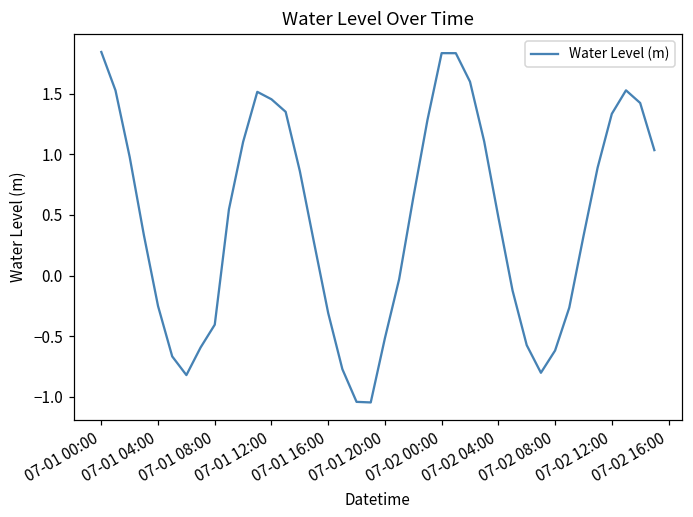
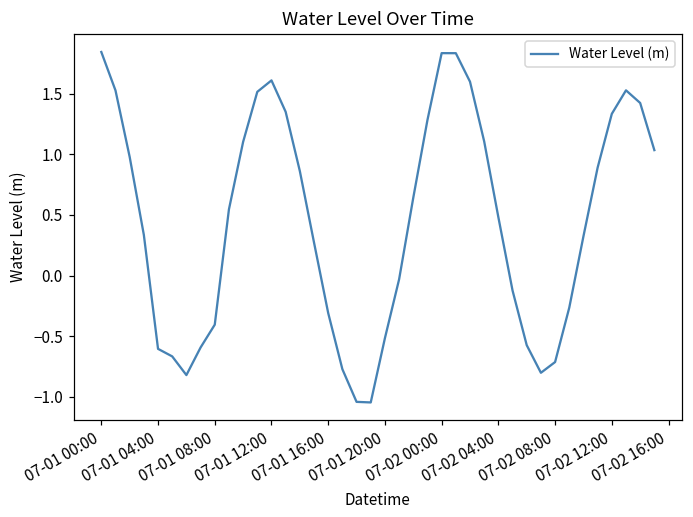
  {
    "07-01 00:00": 1.84,
-   "07-01 04:00": -0.25,
+   "07-01 04:00": -0.60,
    "07-01 08:00": -0.41,
-   "07-01 12:00": 1.45,
+   "07-01 12:00": 1.61,
    "07-01 16:00": -0.31,
    "07-01 20:00": -0.52,
    "07-02 00:00": 1.84,
    "07-02 04:00": 0.48,
-   "07-02 08:00": -0.62,
+   "07-02 08:00": -0.71,
    "07-02 12:00": 1.33
  }
